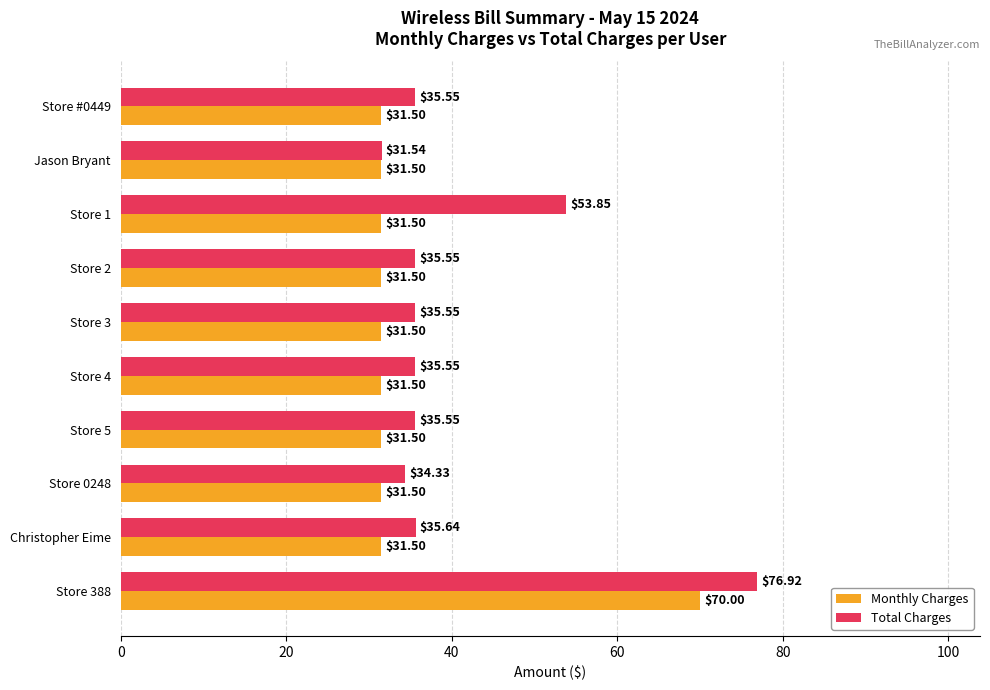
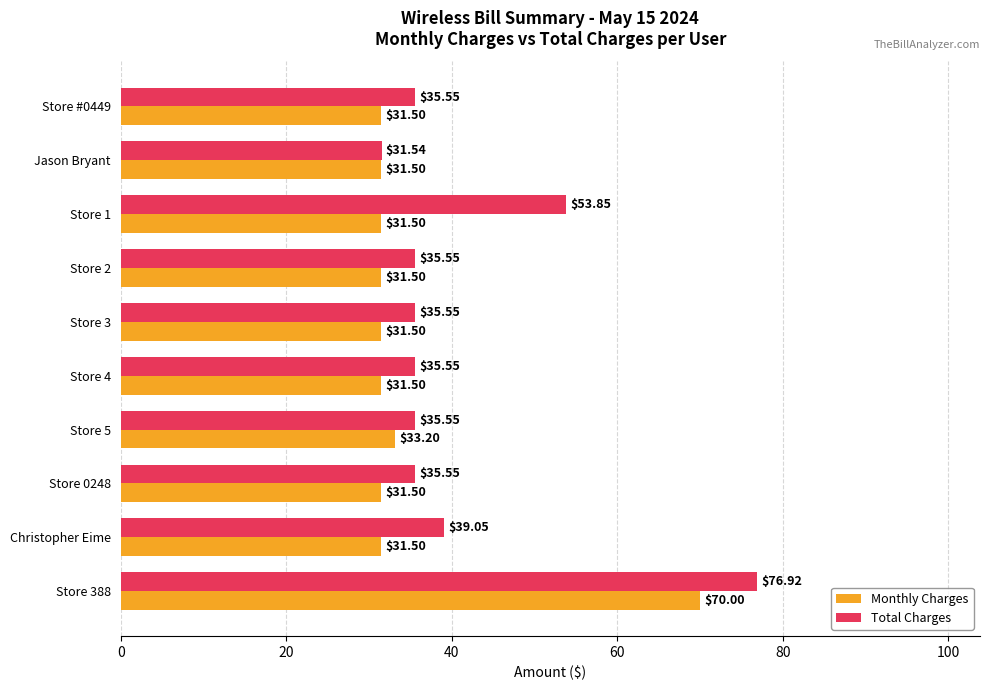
  {
    "Monthly Charges": {
      "Store #0449": "$31.50",
      "Jason Bryant": "$31.50",
      "Store 1": "$31.50",
      "Store 2": "$31.50",
      "Store 3": "$31.50",
      "Store 4": "$31.50",
-     "Store 5": "$31.50",
+     "Store 5": "$33.20",
      "Store 0248": "$31.50",
      "Christopher Eime": "$31.50",
      "Store 388": "$70.00"
    },
    "Total Charges": {
      "Store #0449": "$35.55",
      "Jason Bryant": "$31.54",
      "Store 1": "$53.85",
      "Store 2": "$35.55",
      "Store 3": "$35.55",
      "Store 4": "$35.55",
      "Store 5": "$35.55",
-     "Store 0248": "$34.33",
-     "Christopher Eime": "$35.64",
+     "Store 0248": "$35.55",
+     "Christopher Eime": "$39.05",
      "Store 388": "$76.92"
    }
  }
